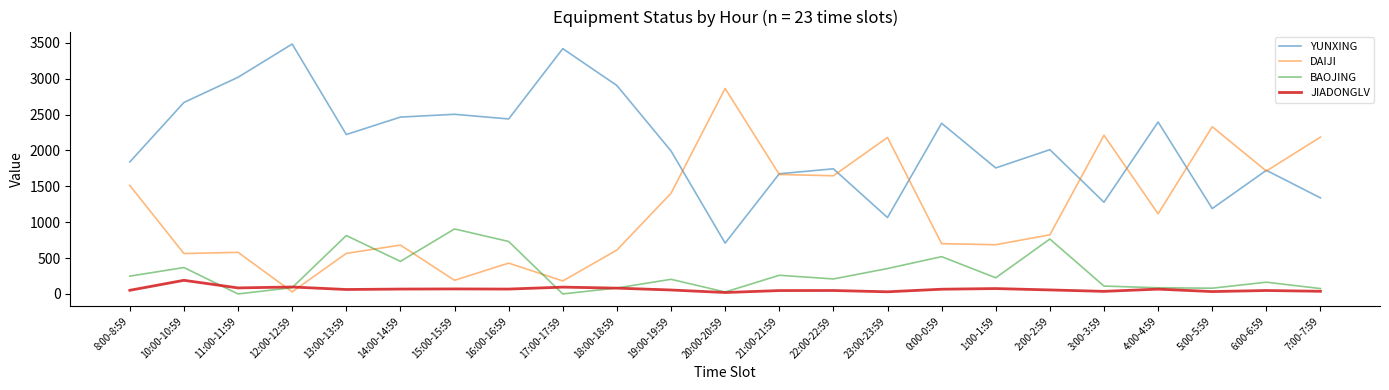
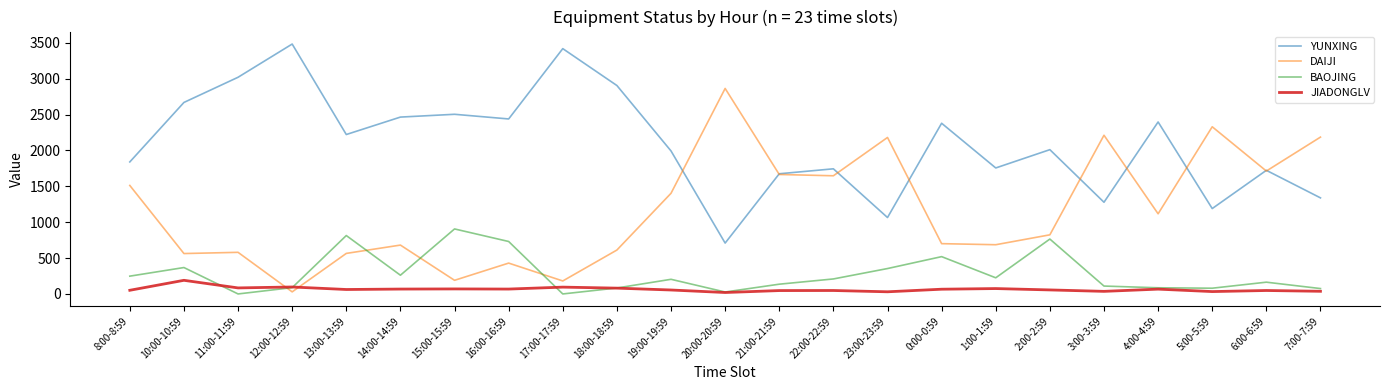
  {
    "YUNXING": {
      "8:00-8:59": 1800,
      "10:00-10:59": 2700,
      "11:00-11:59": 3000,
      "12:00-12:59": 3500,
      "13:00-13:59": 2200,
      "14:00-14:59": 2500,
      "15:00-15:59": 2500,
      "16:00-16:59": 2400,
      "17:00-17:59": 3400,
      "18:00-18:59": 2900,
      "19:00-19:59": 2000,
      "20:00-20:59": 700,
      "22:00-22:59": 1700,
      "23:00-23:59": 1100,
      "0:00-0:59": 2400,
      "1:00-1:59": 1800,
      "2:00-2:59": 2000,
      "3:00-3:59": 1300,
      "4:00-4:59": 2400,
      "5:00-5:59": 1200,
      "7:00-7:59": 1300
    },
    "DAIJI": {
      "8:00-8:59": 1500,
      "10:00-10:59": 600,
      "11:00-11:59": 600,
      "12:00-12:59": 0,
      "13:00-13:59": 600,
      "14:00-14:59": 700,
      "15:00-15:59": 200,
      "16:00-16:59": 400,
      "17:00-17:59": 200,
      "18:00-18:59": 600,
      "19:00-19:59": 1400,
      "20:00-20:59": 2900,
      "22:00-22:59": 1600,
      "23:00-23:59": 2200,
      "0:00-0:59": 700,
      "1:00-1:59": 700,
      "2:00-2:59": 800,
      "3:00-3:59": 2200,
      "4:00-4:59": 1100,
      "5:00-5:59": 2300,
      "7:00-7:59": 2200
    },
    "BAOJING": {
      "8:00-8:59": 200,
      "10:00-10:59": 400,
      "11:00-11:59": 0,
      "13:00-13:59": 800,
-     "14:00-14:59": 500,
+     "14:00-14:59": 300,
      "15:00-15:59": 900,
      "16:00-16:59": 700,
      "17:00-17:59": 0,
      "19:00-19:59": 200,
-     "21:00-21:59": 300,
+     "21:00-21:59": 100,
      "22:00-22:59": 200,
      "23:00-23:59": 400,
      "0:00-0:59": 500,
      "1:00-1:59": 200,
      "2:00-2:59": 800,
      "3:00-3:59": 100,
      "5:00-5:59": 100,
      "6:00-6:59": 200,
      "7:00-7:59": 100
    },
    "JIADONGLV": {
      "8:00-8:59": 100,
      "10:00-10:59": 200,
      "11:00-11:59": 100,
      "13:00-13:59": 100,
      "14:00-14:59": 100,
      "15:00-15:59": 100,
      "16:00-16:59": 100,
      "17:00-17:59": 100,
      "19:00-19:59": 100,
      "21:00-21:59": 0,
      "22:00-22:59": 0,
      "23:00-23:59": 0,
      "0:00-0:59": 100,
      "1:00-1:59": 100,
      "2:00-2:59": 100,
      "3:00-3:59": 0,
      "5:00-5:59": 0,
      "6:00-6:59": 0,
      "7:00-7:59": 0
    }
  }
